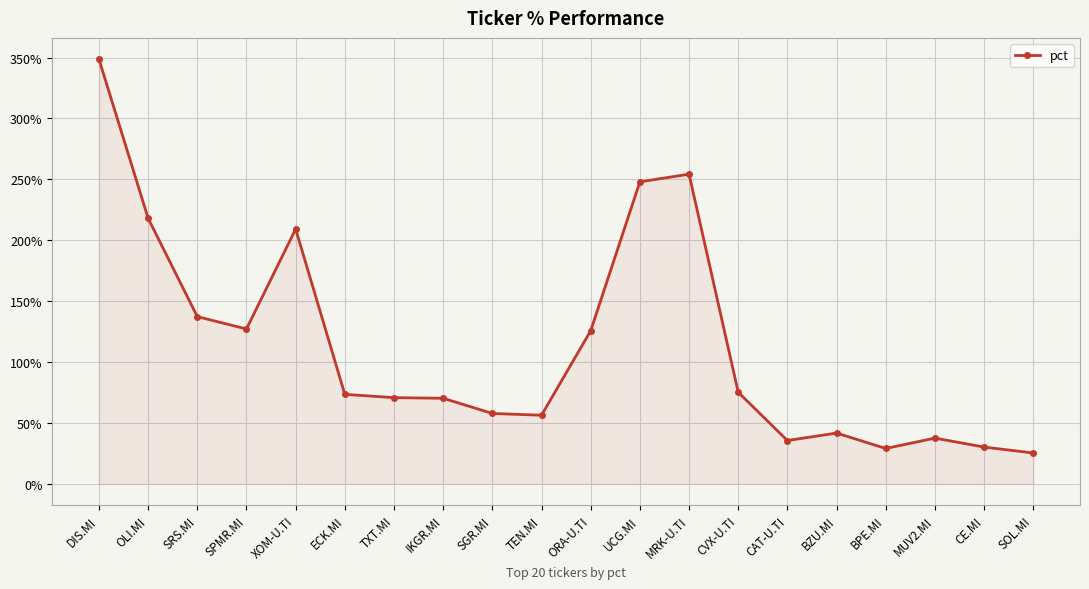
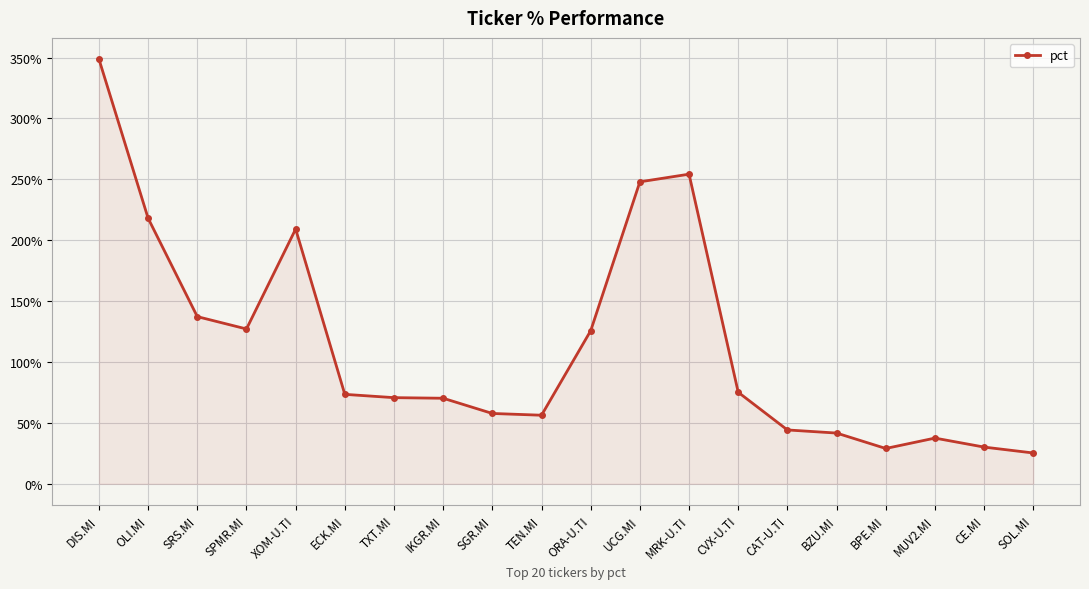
  {
    "DIS.MI": "349%",
    "OLI.MI": "218%",
    "SRS.MI": "137%",
    "SPMR.MI": "127%",
    "XOM-U.TI": "209%",
    "ECK.MI": "73%",
    "TXT.MI": "71%",
    "IKGR.MI": "70%",
    "SGR.MI": "58%",
    "TEN.MI": "56%",
    "ORA-U.TI": "126%",
    "UCG.MI": "248%",
    "MRK-U.TI": "254%",
    "CVX-U.TI": "75%",
-   "CAT-U.TI": "36%",
+   "CAT-U.TI": "44%",
    "BZU.MI": "42%",
    "BPE.MI": "29%",
    "MUV2.MI": "38%",
    "CE.MI": "30%",
    "SOL.MI": "25%"
  }
